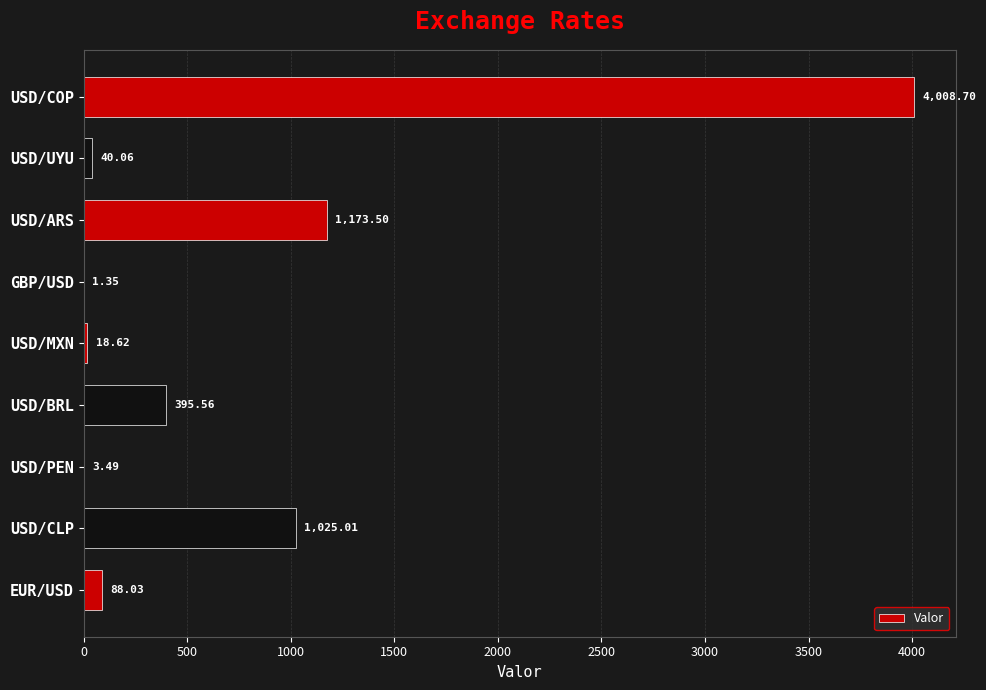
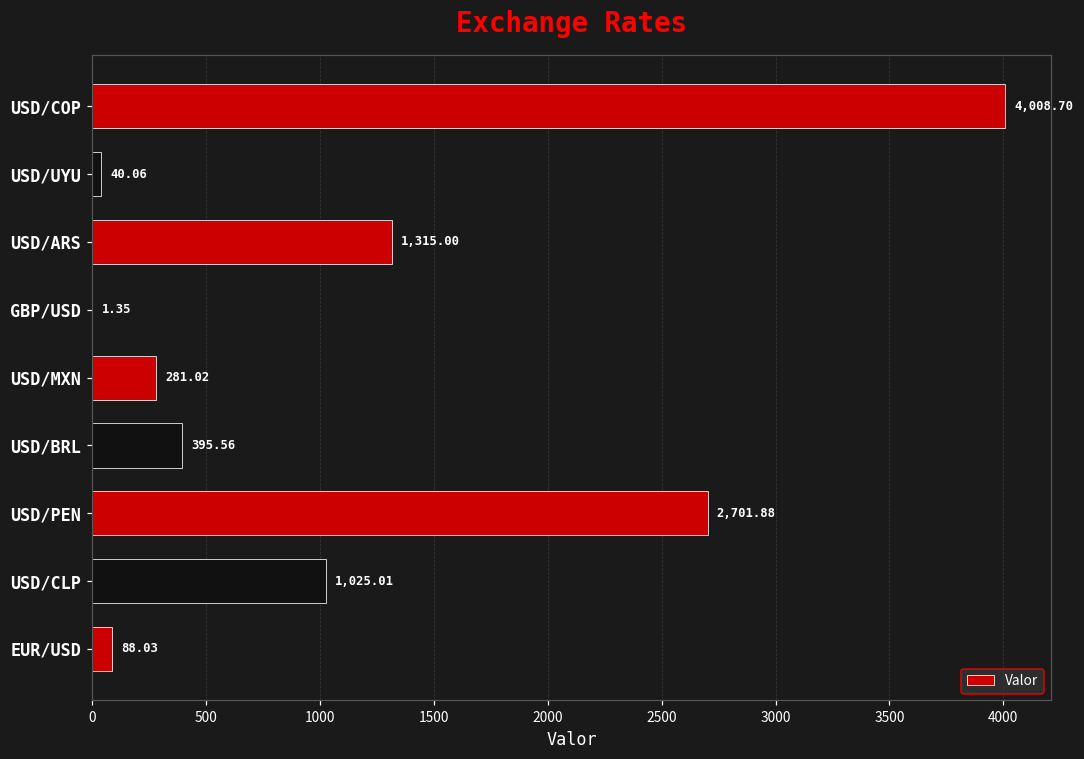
  {
    "USD/COP": "4,008.70",
    "USD/UYU": "40.06",
-   "USD/ARS": "1,173.50",
+   "USD/ARS": "1,315.00",
    "GBP/USD": "1.35",
-   "USD/MXN": "18.62",
+   "USD/MXN": "281.02",
    "USD/BRL": "395.56",
-   "USD/PEN": "3.49",
+   "USD/PEN": "2,701.88",
    "USD/CLP": "1,025.01",
    "EUR/USD": "88.03"
  }
